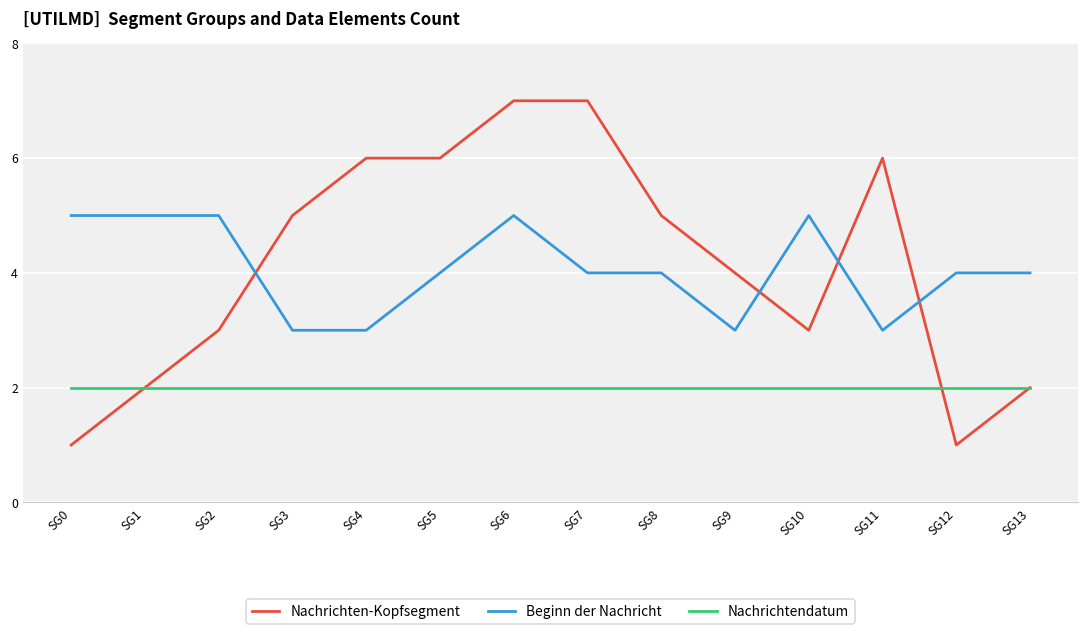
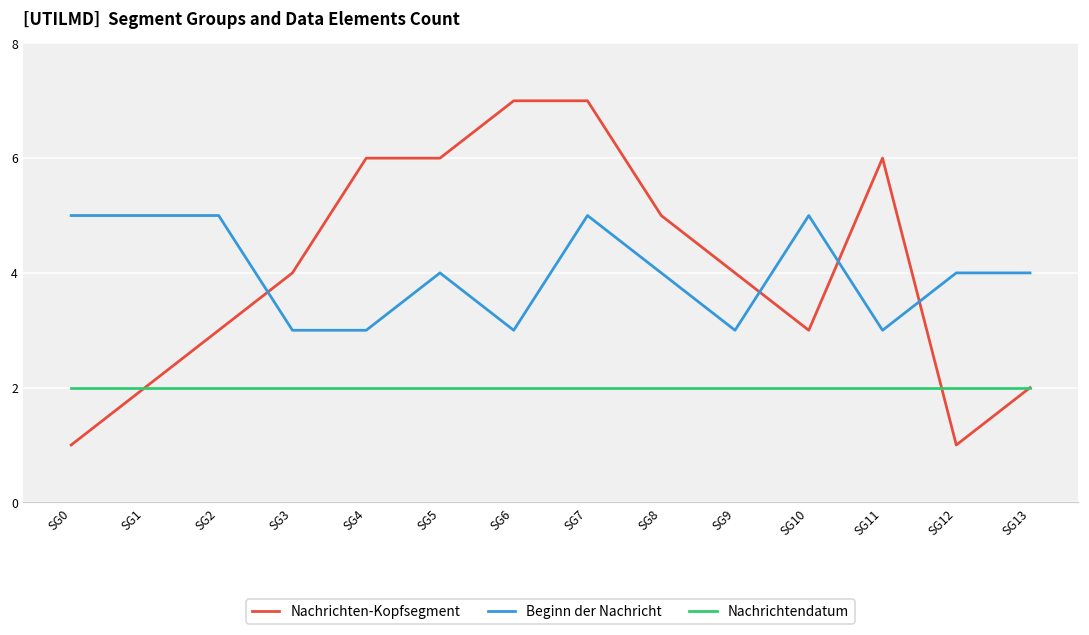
  {
    "Nachrichten-Kopfsegment": {
      "SG0": 1,
      "SG2": 3,
-     "SG3": 5,
+     "SG3": 4,
      "SG4": 6,
      "SG5": 6,
      "SG6": 7,
      "SG7": 7,
      "SG8": 5,
      "SG9": 4,
      "SG10": 3,
      "SG11": 6,
      "SG12": 1
    },
    "Beginn der Nachricht": {
      "SG0": 5,
      "SG1": 5,
      "SG2": 5,
      "SG3": 3,
      "SG4": 3,
      "SG5": 4,
-     "SG6": 5,
-     "SG7": 4,
+     "SG6": 3,
+     "SG7": 5,
      "SG8": 4,
      "SG9": 3,
      "SG10": 5,
      "SG11": 3,
      "SG12": 4,
      "SG13": 4
    },
    "Nachrichtendatum": {
      "SG0": 2,
      "SG2": 2,
      "SG3": 2,
      "SG4": 2,
      "SG5": 2,
      "SG6": 2,
      "SG7": 2,
      "SG8": 2,
      "SG9": 2,
      "SG10": 2,
      "SG11": 2,
      "SG12": 2
    }
  }
